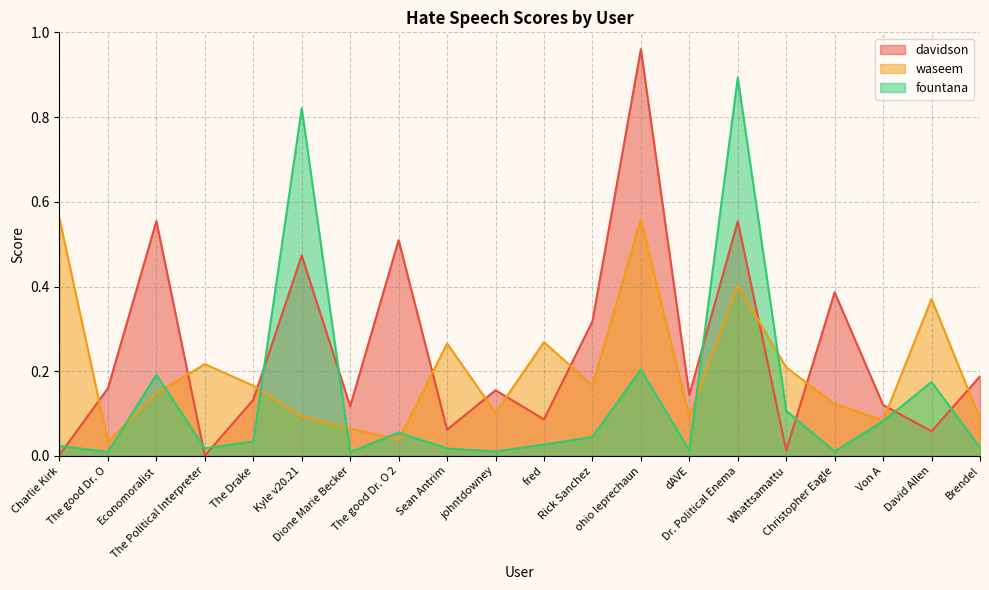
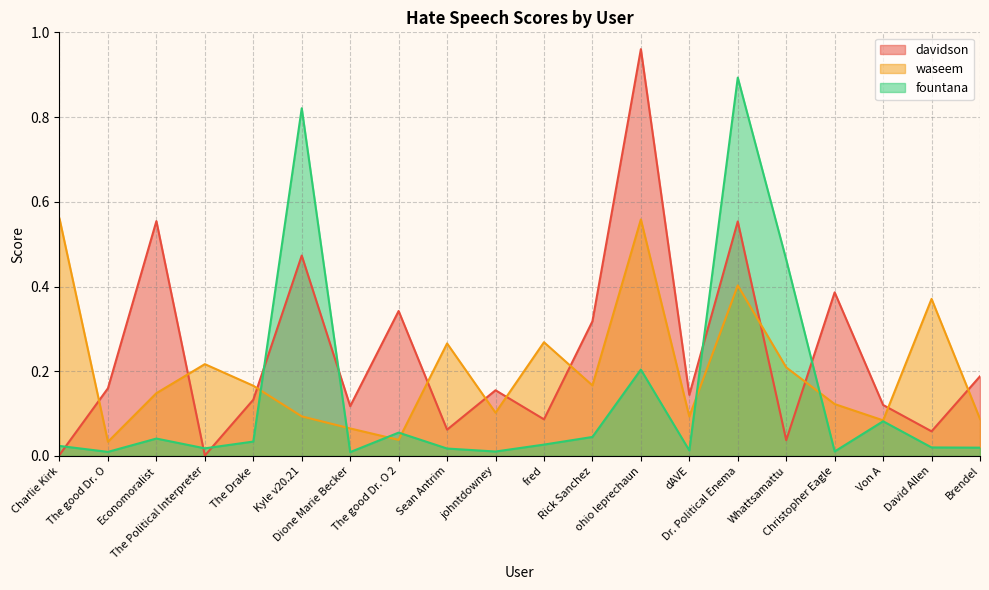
  {
    "davidson": {
      "Charlie Kirk": 0.00,
      "The good Dr. O": 0.16,
      "Economoralist": 0.55,
      "The Political Interpreter": 0.00,
      "The Drake": 0.13,
      "Kyle v20.21": 0.47,
      "Dione Marie Becker": 0.12,
-     "The good Dr. O 2": 0.51,
+     "The good Dr. O 2": 0.34,
      "Sean Antrim": 0.06,
      "johntdowney": 0.16,
      "fred": 0.09,
      "Rick Sanchez": 0.32,
      "ohio leprechaun": 0.96,
      "dAVE": 0.14,
      "Dr. Political Enema": 0.55,
-     "Whattsamattu": 0.01,
+     "Whattsamattu": 0.04,
      "Christopher Eagle": 0.39,
      "Von A": 0.12,
      "David Allen": 0.06,
      "Brendel": 0.19
    },
    "waseem": {
      "Charlie Kirk": 0.56,
      "The good Dr. O": 0.03,
      "Economoralist": 0.15,
      "The Political Interpreter": 0.22,
      "The Drake": 0.17,
      "Kyle v20.21": 0.09,
      "Dione Marie Becker": 0.06,
      "The good Dr. O 2": 0.04,
      "Sean Antrim": 0.27,
      "johntdowney": 0.10,
      "fred": 0.27,
      "Rick Sanchez": 0.17,
      "ohio leprechaun": 0.56,
      "dAVE": 0.09,
      "Dr. Political Enema": 0.40,
      "Whattsamattu": 0.21,
      "Christopher Eagle": 0.12,
      "David Allen": 0.37,
      "Brendel": 0.09
    },
    "fountana": {
      "Charlie Kirk": 0.02,
      "The good Dr. O": 0.01,
-     "Economoralist": 0.19,
+     "Economoralist": 0.04,
      "The Political Interpreter": 0.02,
      "The Drake": 0.03,
      "Kyle v20.21": 0.82,
      "Dione Marie Becker": 0.01,
      "The good Dr. O 2": 0.06,
      "Sean Antrim": 0.02,
      "johntdowney": 0.01,
      "fred": 0.03,
      "Rick Sanchez": 0.04,
      "ohio leprechaun": 0.20,
      "dAVE": 0.01,
      "Dr. Political Enema": 0.89,
-     "Whattsamattu": 0.11,
+     "Whattsamattu": 0.46,
      "Christopher Eagle": 0.01,
-     "David Allen": 0.17,
+     "David Allen": 0.02,
      "Brendel": 0.02
    }
  }
